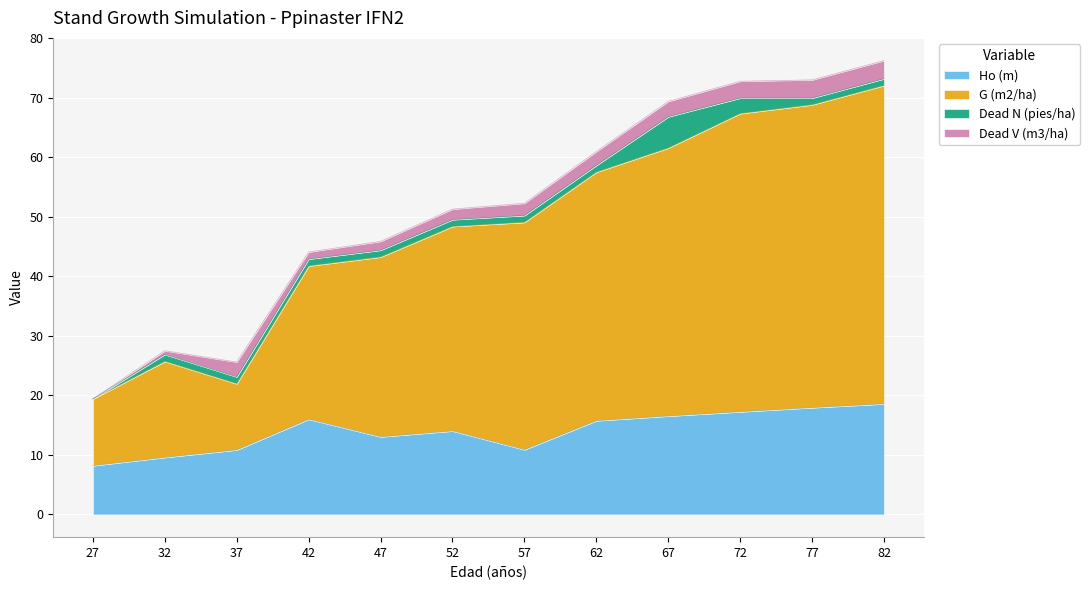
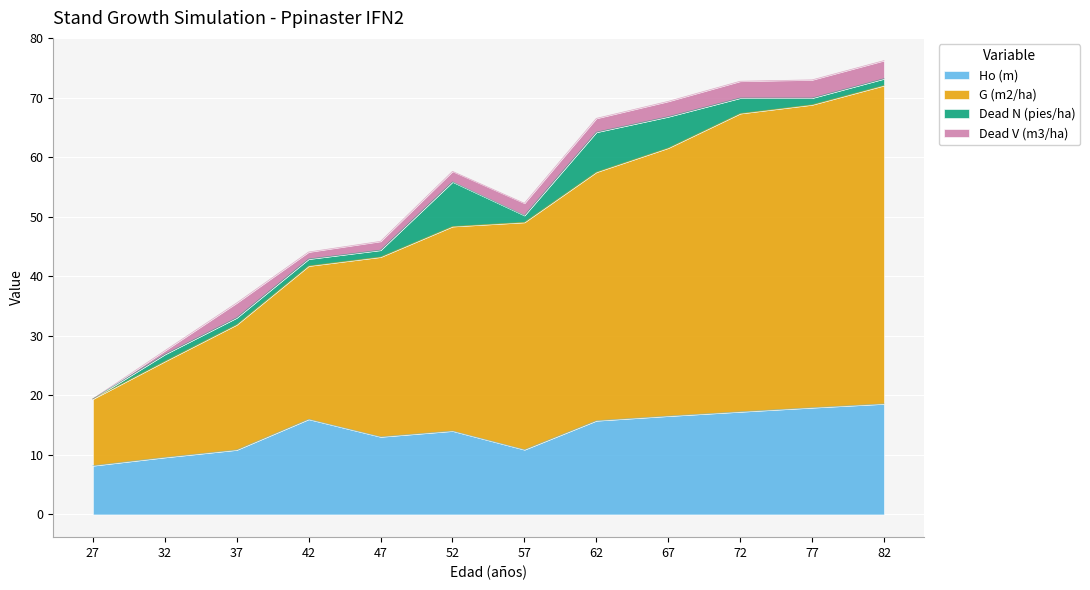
  {
    "Ho (m)": {
      "27": 8,
      "32": 10,
      "37": 11,
      "42": 16,
      "47": 13,
      "52": 14,
      "57": 11,
      "62": 16,
      "67": 17,
      "72": 17,
      "77": 18,
      "82": 19
    },
    "G (m2/ha)": {
      "32": 16,
-     "37": 11,
+     "37": 21,
      "42": 26,
      "47": 30,
      "52": 34,
      "57": 38,
      "62": 42,
      "67": 45,
      "72": 50,
      "77": 51,
      "82": 53
    },
    "Dead N (pies/ha)": {
      "32": 1,
      "37": 1,
      "42": 1,
      "47": 1,
-     "52": 1,
+     "52": 7,
      "57": 1,
-     "62": 1,
+     "62": 7,
      "67": 5,
      "72": 3,
      "77": 1,
      "82": 1
    },
    "Dead V (m3/ha)": {
      "32": 1,
      "37": 2,
      "42": 1,
      "47": 1,
      "52": 2,
      "57": 2,
      "62": 2,
      "67": 3,
      "72": 3,
      "77": 3,
      "82": 3
    }
  }
